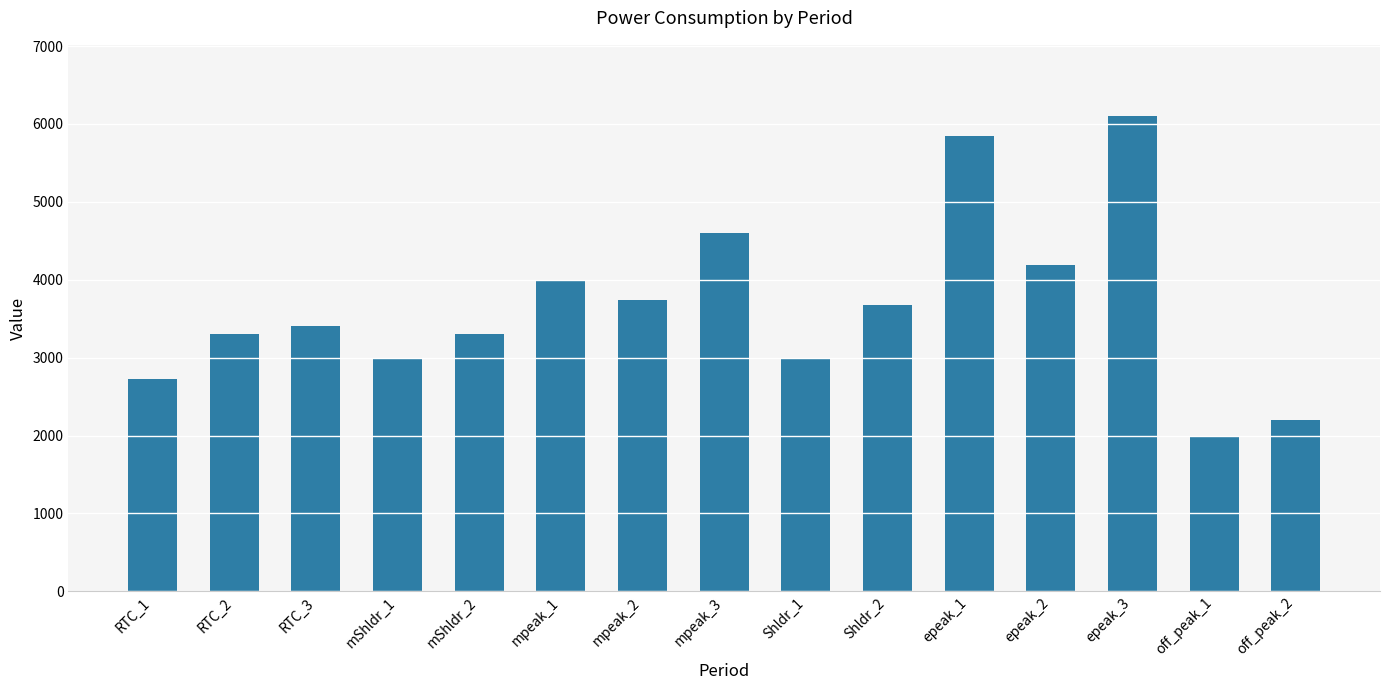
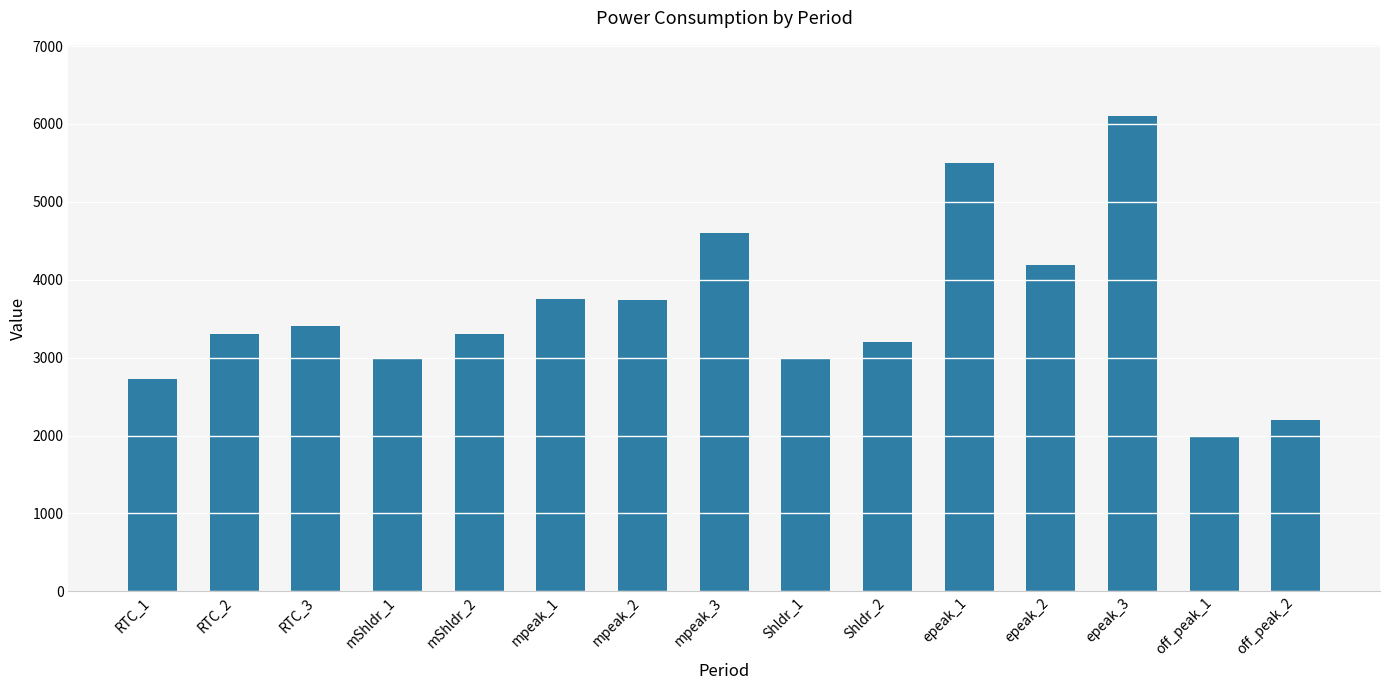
  {
    "RTC_1": 2700,
    "RTC_2": 3300,
    "RTC_3": 3400,
    "mShldr_1": 3000,
    "mShldr_2": 3300,
-   "mpeak_1": 4000,
+   "mpeak_1": 3800,
    "mpeak_2": 3700,
    "mpeak_3": 4600,
    "Shldr_1": 3000,
-   "Shldr_2": 3700,
-   "epeak_1": 5800,
+   "Shldr_2": 3200,
+   "epeak_1": 5500,
    "epeak_2": 4200,
    "epeak_3": 6100,
    "off_peak_1": 2000,
    "off_peak_2": 2200
  }
